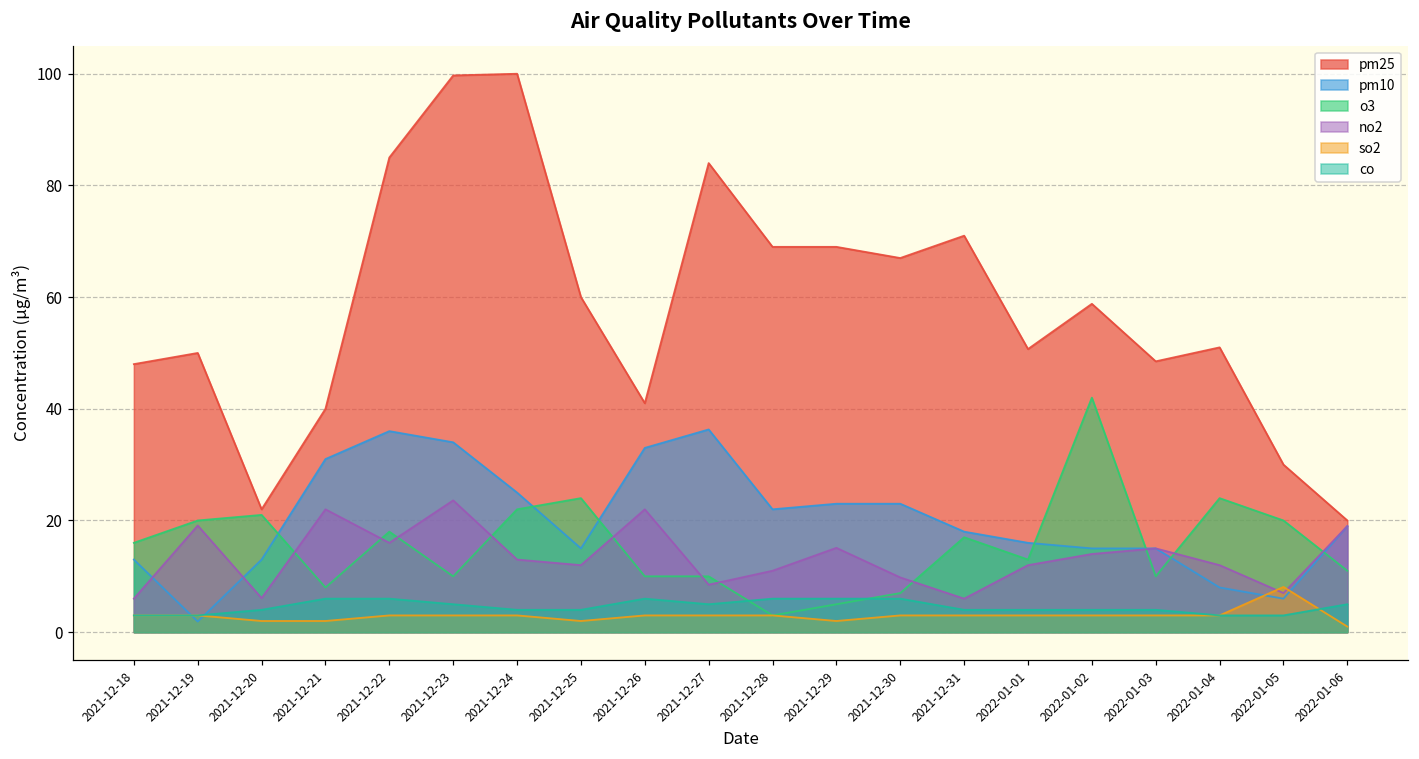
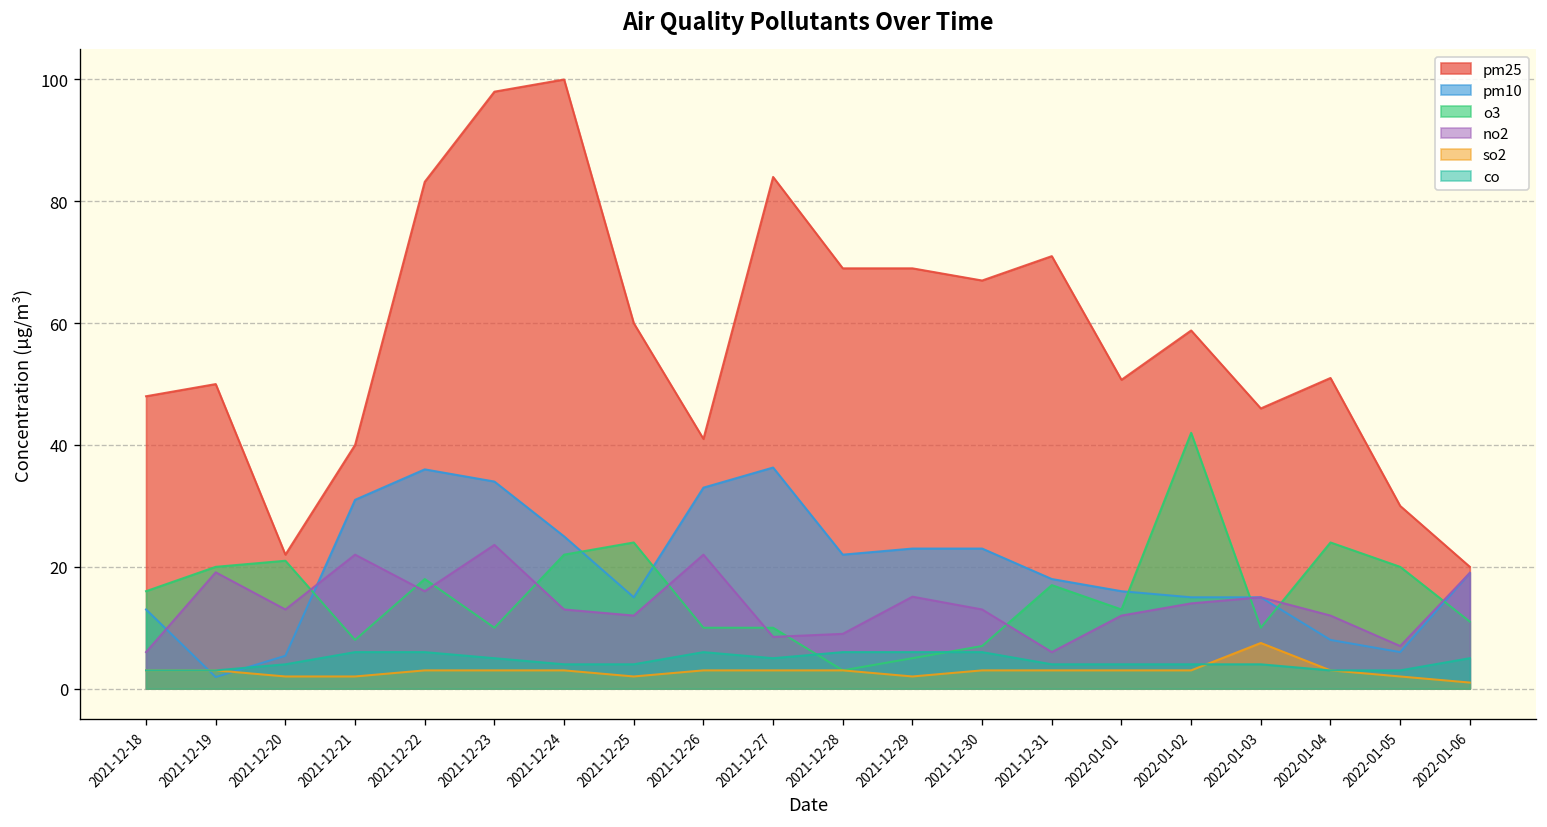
  {
    "pm25": {
      "2021-12-18": 48,
      "2021-12-19": 50,
      "2021-12-20": 22,
      "2021-12-21": 40,
-     "2021-12-22": 85,
-     "2021-12-23": 100,
+     "2021-12-22": 83,
+     "2021-12-23": 98,
      "2021-12-24": 100,
      "2021-12-25": 60,
      "2021-12-26": 41,
      "2021-12-27": 84,
      "2021-12-28": 69,
      "2021-12-29": 69,
      "2021-12-30": 67,
      "2021-12-31": 71,
      "2022-01-01": 51,
      "2022-01-02": 59,
-     "2022-01-03": 49,
+     "2022-01-03": 46,
      "2022-01-04": 51,
      "2022-01-05": 30,
      "2022-01-06": 20
    },
    "pm10": {
      "2021-12-18": 13,
      "2021-12-19": 2,
-     "2021-12-20": 13,
+     "2021-12-20": 5,
      "2021-12-21": 31,
      "2021-12-22": 36,
      "2021-12-23": 34,
      "2021-12-24": 25,
      "2021-12-25": 15,
      "2021-12-26": 33,
      "2021-12-27": 36,
      "2021-12-28": 22,
      "2021-12-29": 23,
      "2021-12-30": 23,
      "2021-12-31": 18,
      "2022-01-01": 16,
      "2022-01-02": 15,
      "2022-01-04": 8,
      "2022-01-05": 6
    },
    "no2": {
      "2021-12-18": 6,
      "2021-12-19": 19,
-     "2021-12-20": 6,
+     "2021-12-20": 13,
      "2021-12-21": 22,
      "2021-12-22": 16,
      "2021-12-23": 24,
      "2021-12-24": 13,
      "2021-12-25": 12,
      "2021-12-26": 22,
      "2021-12-27": 9,
-     "2021-12-28": 11,
+     "2021-12-28": 9,
      "2021-12-29": 15,
-     "2021-12-30": 10,
+     "2021-12-30": 13,
      "2021-12-31": 6,
      "2022-01-01": 12,
      "2022-01-02": 14,
      "2022-01-04": 12,
      "2022-01-05": 7
    },
    "so2": {
      "2021-12-20": 2,
      "2021-12-21": 2,
      "2021-12-22": 3,
      "2021-12-23": 3,
      "2021-12-24": 3,
      "2021-12-25": 2,
      "2021-12-26": 3,
      "2021-12-27": 3,
      "2021-12-29": 2,
      "2021-12-30": 3,
      "2021-12-31": 3,
      "2022-01-01": 3,
      "2022-01-02": 3,
-     "2022-01-03": 3,
-     "2022-01-05": 8,
+     "2022-01-03": 8,
+     "2022-01-05": 2,
      "2022-01-06": 1
    }
  }
